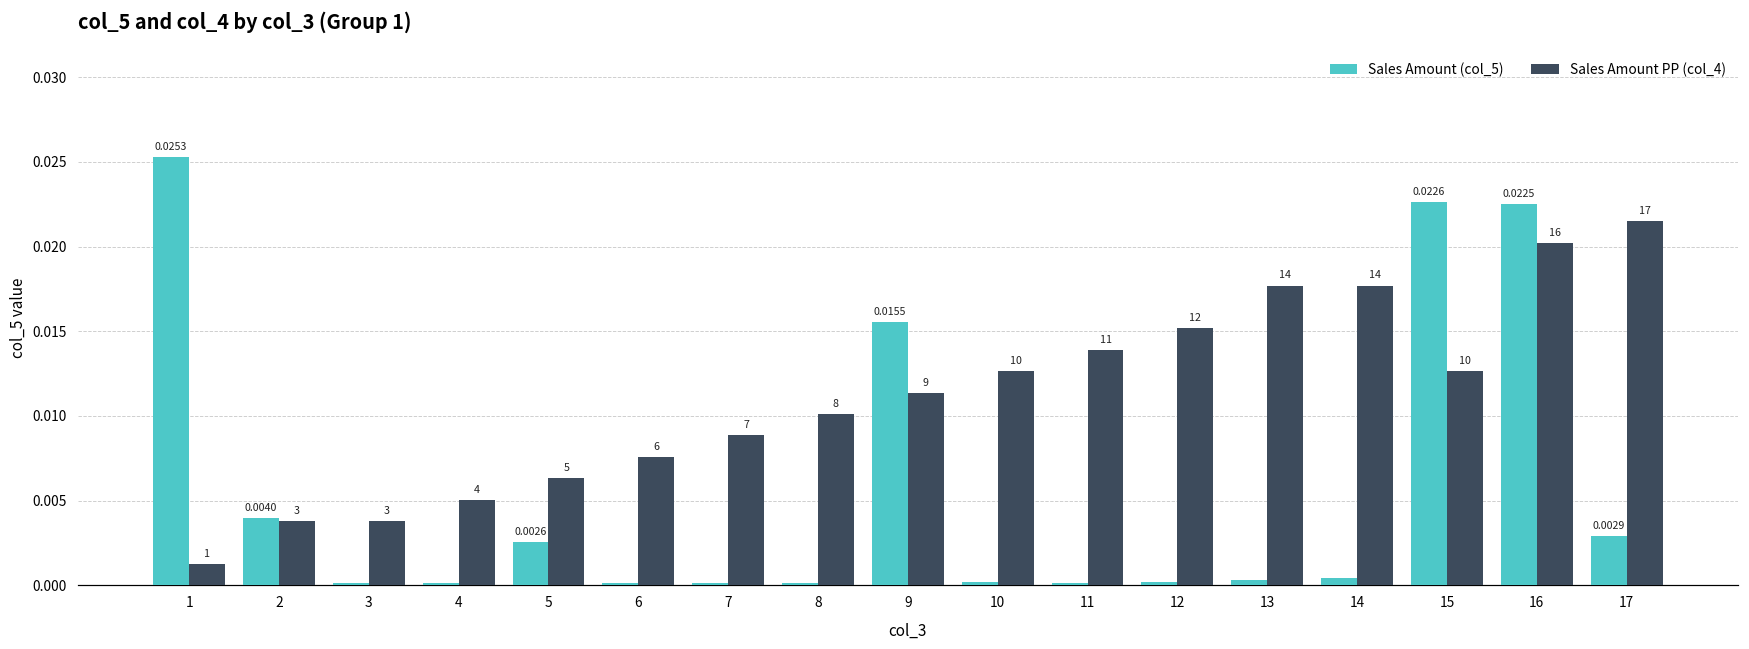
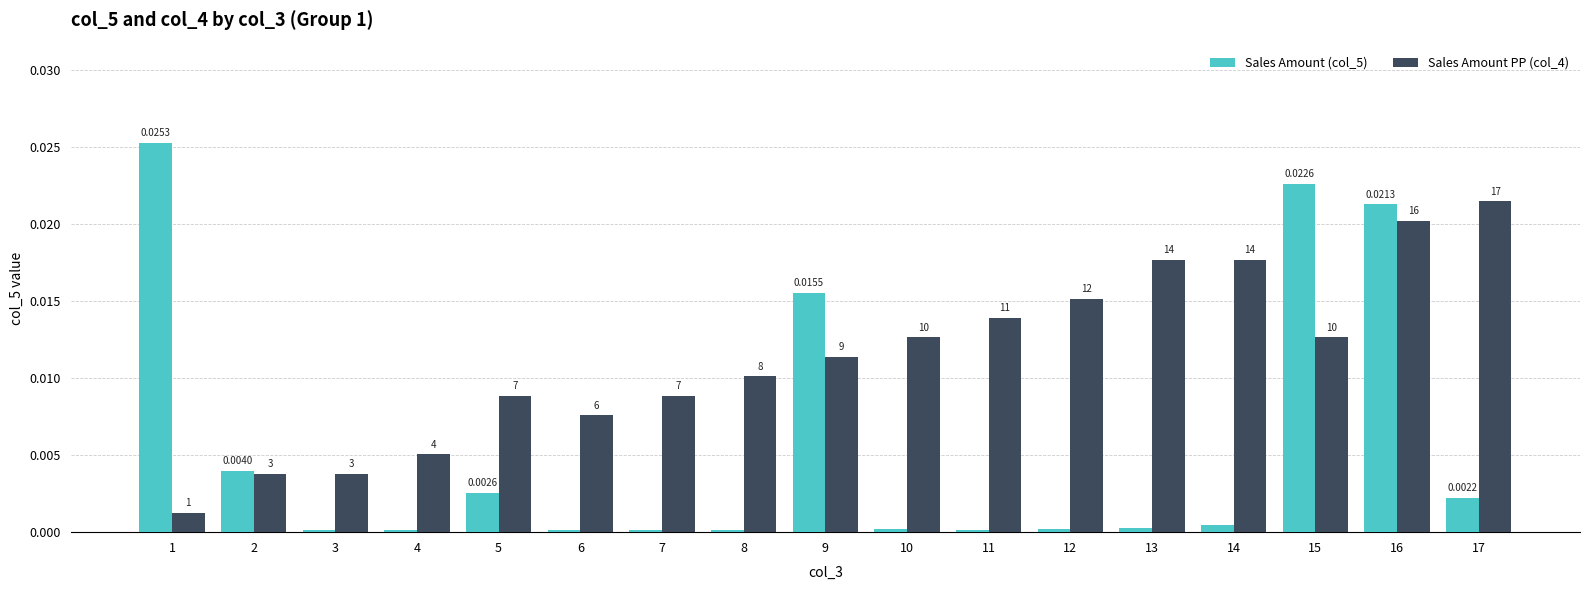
  {
    "Sales Amount (col_5)": {
      "1": 0.0253,
      "2": 0.0040,
      "5": 0.0026,
      "9": 0.0155,
      "15": 0.0226,
-     "16": 0.0225,
-     "17": 0.0029
+     "16": 0.0213,
+     "17": 0.0022
    },
    "Sales Amount PP (col_4)": {
-     "5": 5
+     "5": 7
    }
  }
